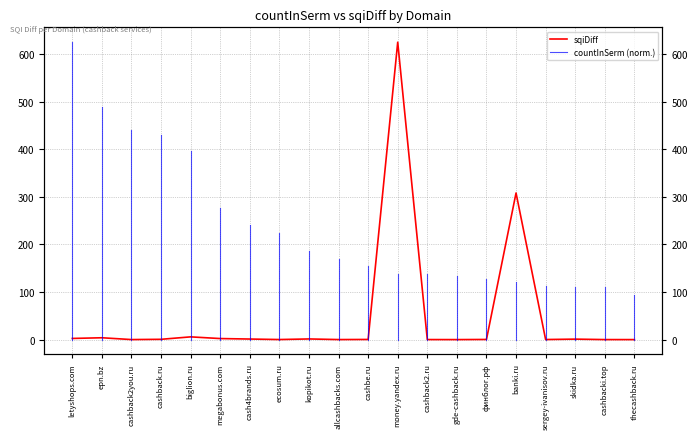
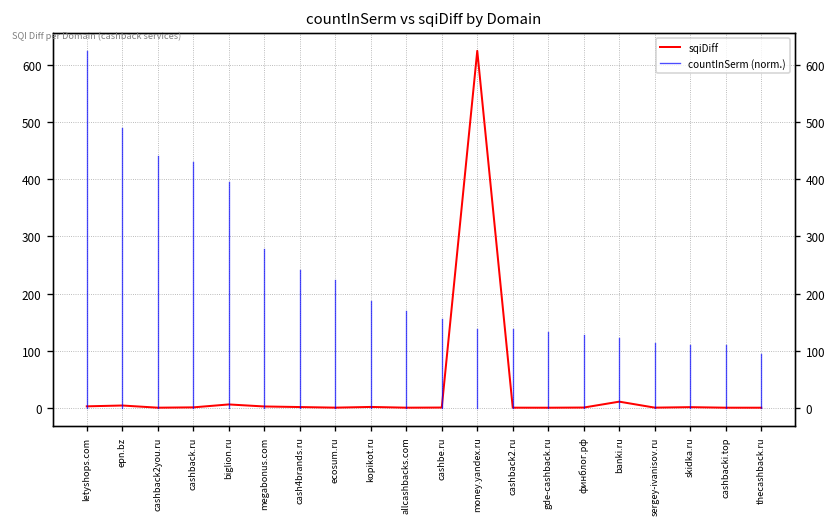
  {
    "sqiDiff": {
      "biglion.ru": 10,
      "money.yandex.ru": 630,
-     "banki.ru": 310
+     "banki.ru": 10
    }
  }
